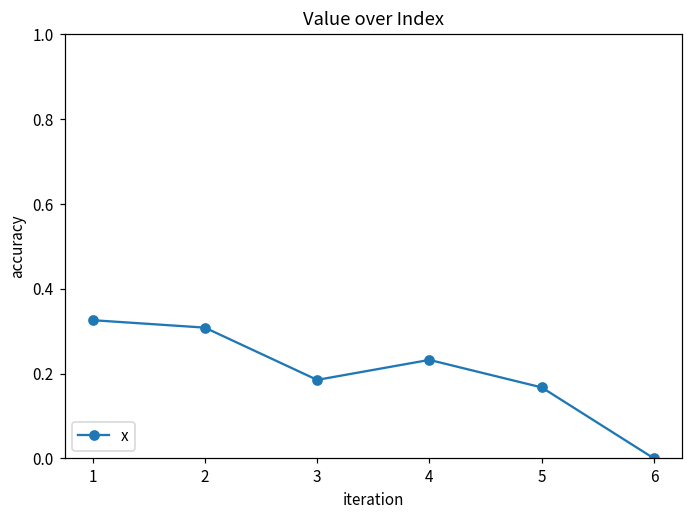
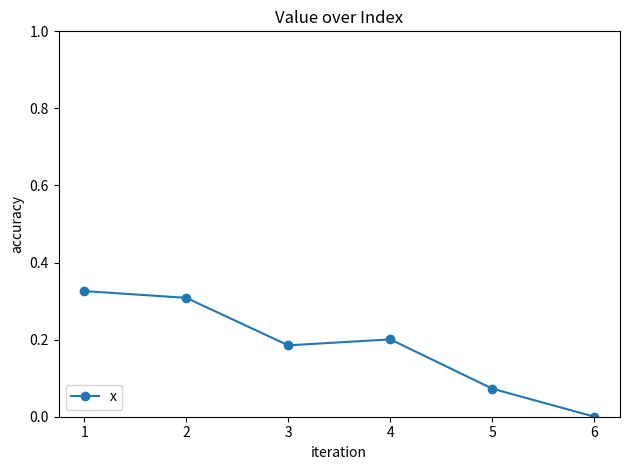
  {
    "1": 0.33,
    "2": 0.31,
    "3": 0.19,
-   "4": 0.23,
-   "5": 0.17,
+   "4": 0.20,
+   "5": 0.07,
    "6": 0.00
  }
